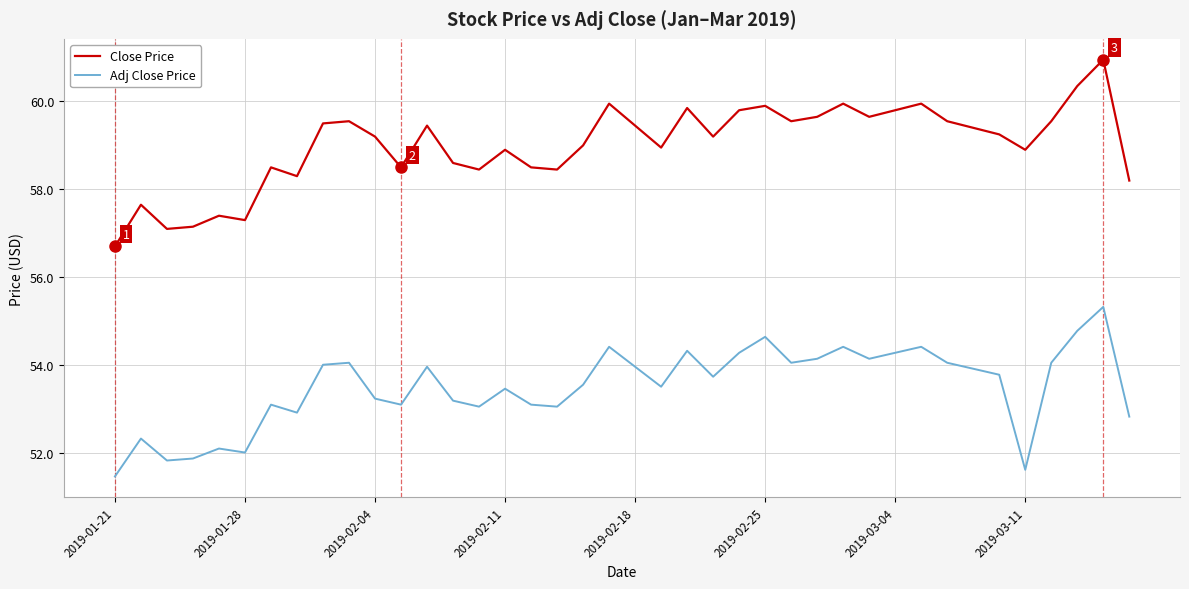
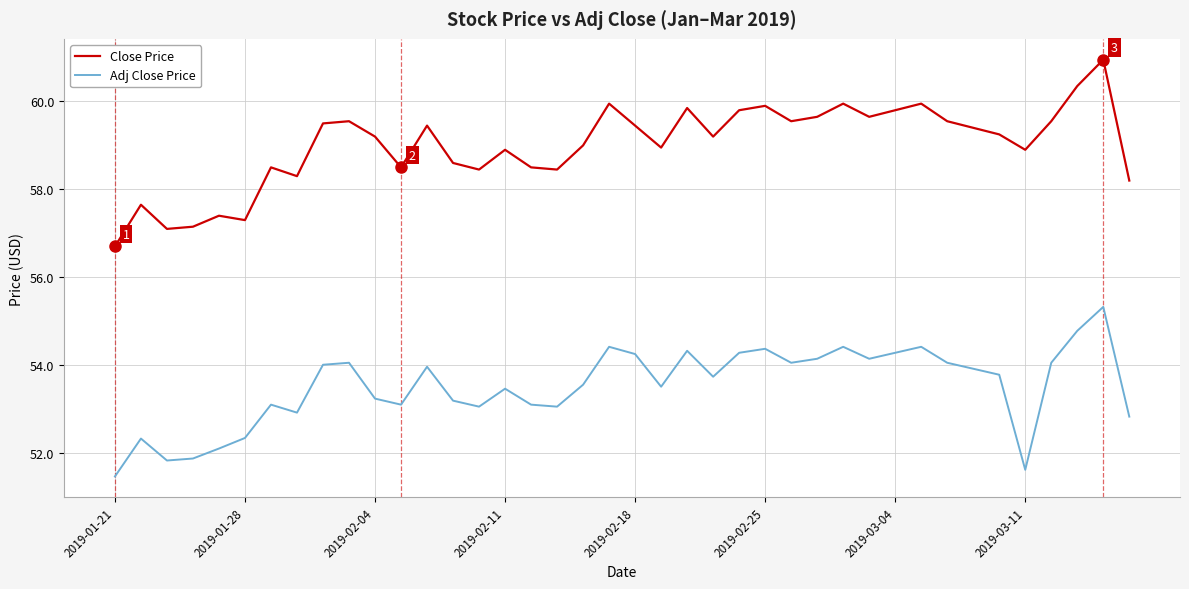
  {
    "Adj Close Price": {
      "2019-01-21": 51.5,
-     "2019-01-28": 52.0,
+     "2019-01-28": 52.3,
      "2019-02-04": 53.2,
      "2019-02-11": 53.5,
-     "2019-02-18": 54.0,
-     "2019-02-25": 54.6,
+     "2019-02-18": 54.3,
+     "2019-02-25": 54.4,
      "2019-03-04": 54.3,
      "2019-03-11": 51.6
    }
  }
